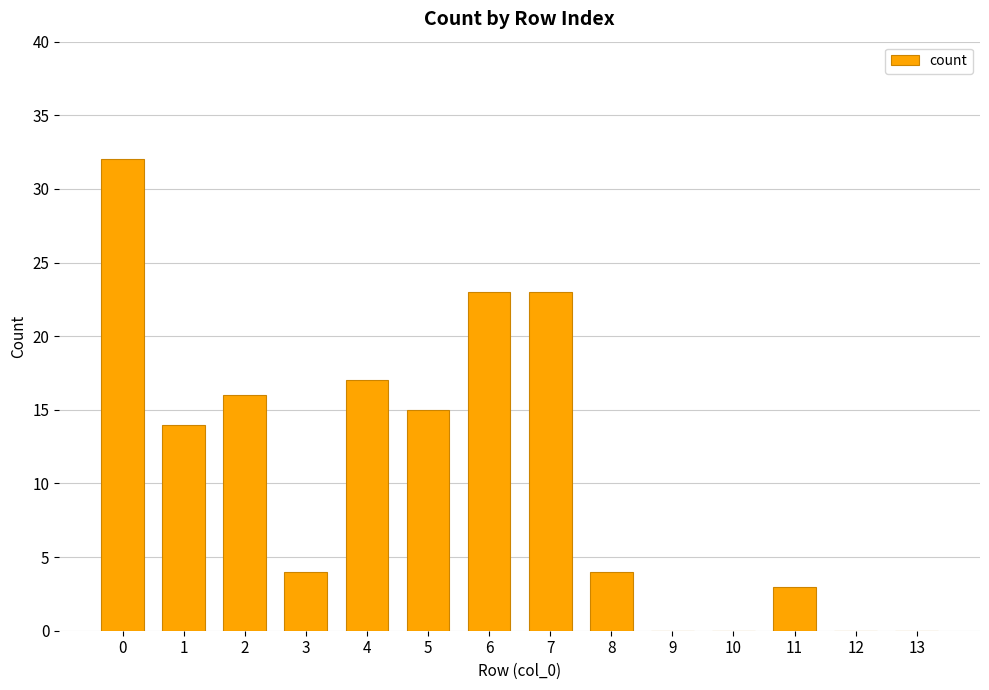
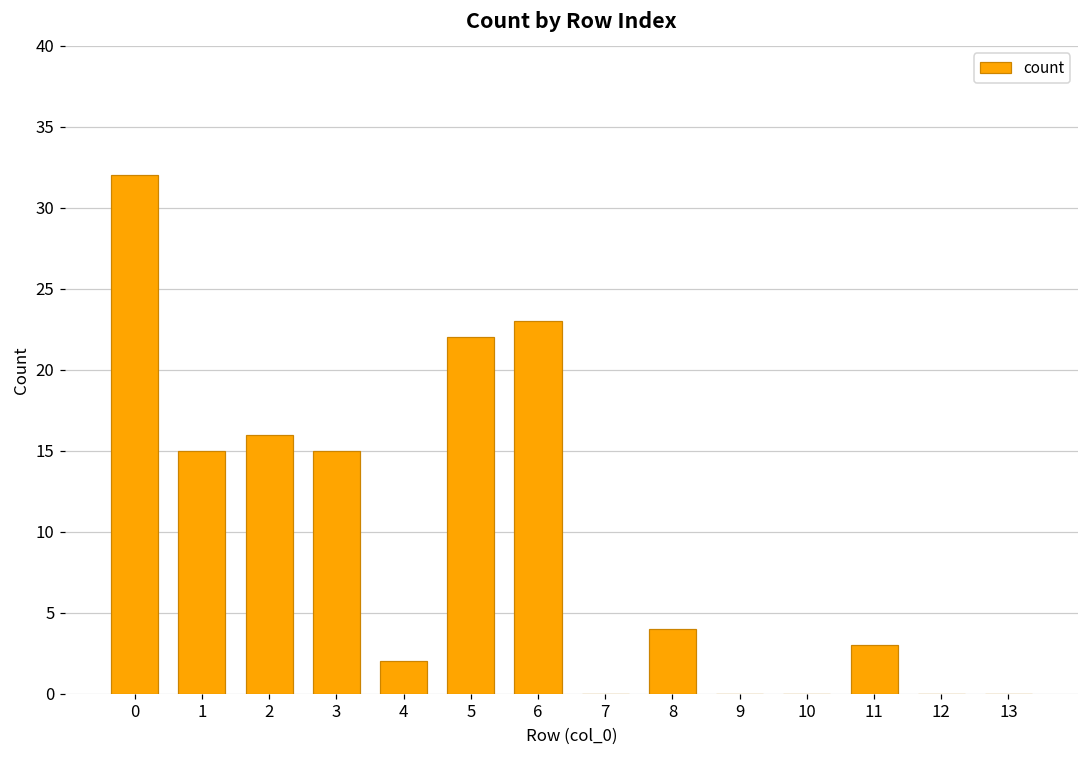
  {
    "0": 32,
-   "1": 14,
+   "1": 15,
    "2": 16,
-   "3": 4,
-   "4": 17,
-   "5": 15,
+   "3": 15,
+   "4": 2,
+   "5": 22,
    "6": 23,
-   "7": 23,
+   "7": 0,
    "8": 4,
    "9": 0,
    "10": 0,
    "11": 3,
    "12": 0,
    "13": 0
  }
